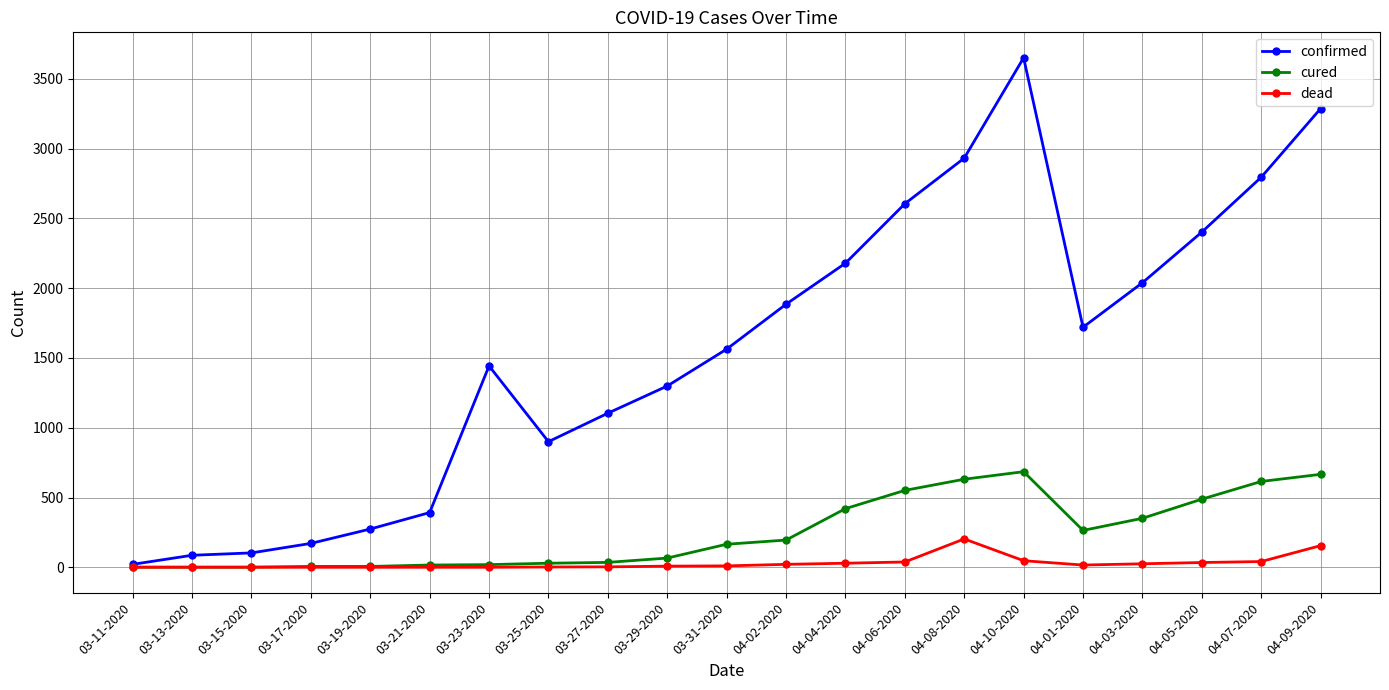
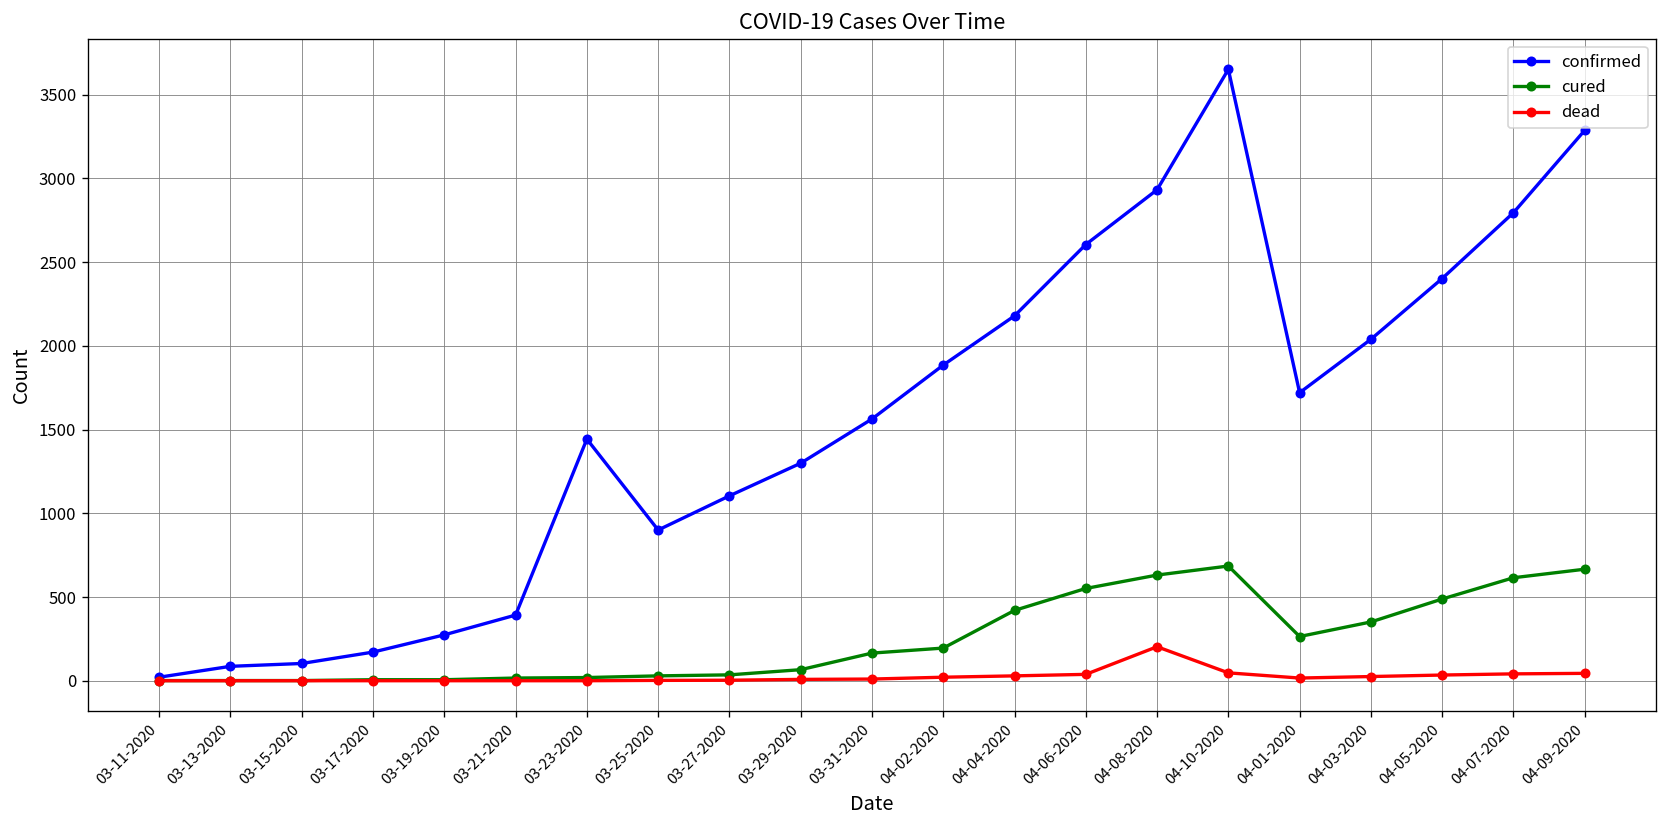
  {
    "confirmed": {
      "03-11-2020": 20,
      "03-13-2020": 90,
      "03-15-2020": 100,
      "03-17-2020": 170,
      "03-19-2020": 270,
      "03-21-2020": 390,
      "03-23-2020": 1440,
      "03-25-2020": 900,
      "03-27-2020": 1100,
      "03-29-2020": 1300,
      "03-31-2020": 1560,
      "04-02-2020": 1890,
      "04-04-2020": 2180,
      "04-06-2020": 2610,
      "04-08-2020": 2930,
      "04-10-2020": 3650,
      "04-01-2020": 1720,
      "04-03-2020": 2040,
      "04-05-2020": 2400,
      "04-07-2020": 2800,
      "04-09-2020": 3290
    },
    "cured": {
      "03-23-2020": 20,
      "03-25-2020": 30,
      "03-27-2020": 40,
      "03-29-2020": 70,
      "03-31-2020": 170,
      "04-02-2020": 200,
      "04-04-2020": 420,
      "04-06-2020": 550,
      "04-08-2020": 630,
      "04-10-2020": 690,
      "04-01-2020": 260,
      "04-03-2020": 350,
      "04-05-2020": 490,
      "04-07-2020": 620,
      "04-09-2020": 670
    },
    "dead": {
      "03-23-2020": 0,
      "03-25-2020": 0,
      "03-27-2020": 0,
      "03-29-2020": 10,
      "03-31-2020": 10,
      "04-02-2020": 20,
      "04-04-2020": 30,
      "04-06-2020": 40,
      "04-08-2020": 200,
      "04-10-2020": 50,
      "04-01-2020": 20,
      "04-03-2020": 30,
      "04-05-2020": 30,
      "04-07-2020": 40,
-     "04-09-2020": 160
+     "04-09-2020": 40
    }
  }
